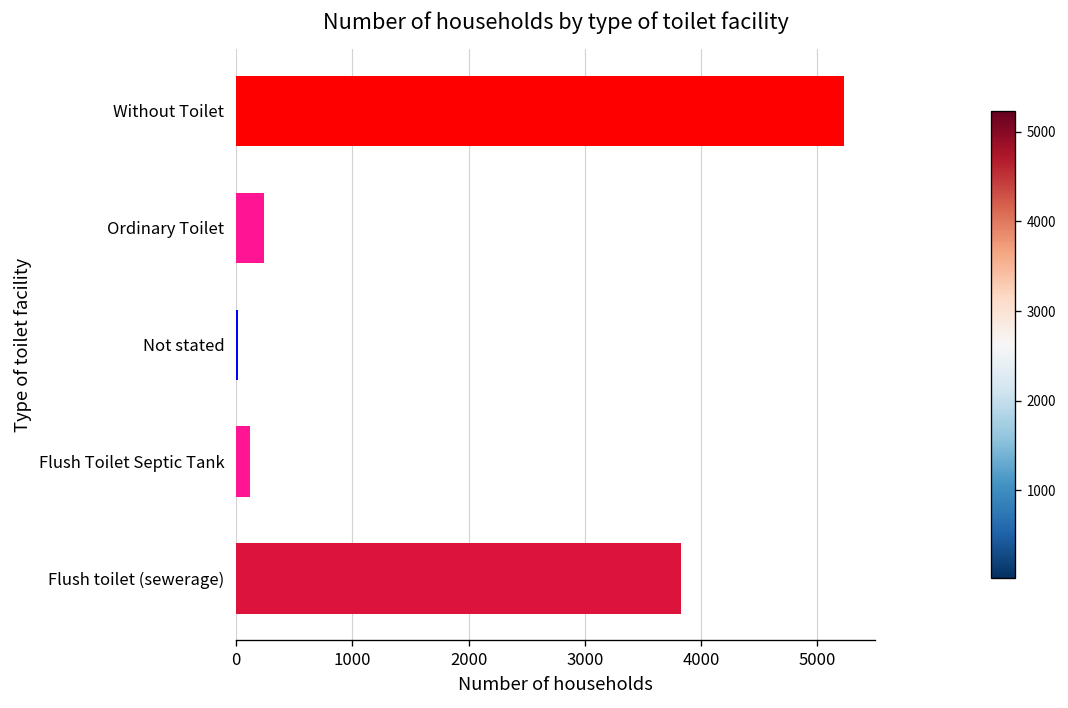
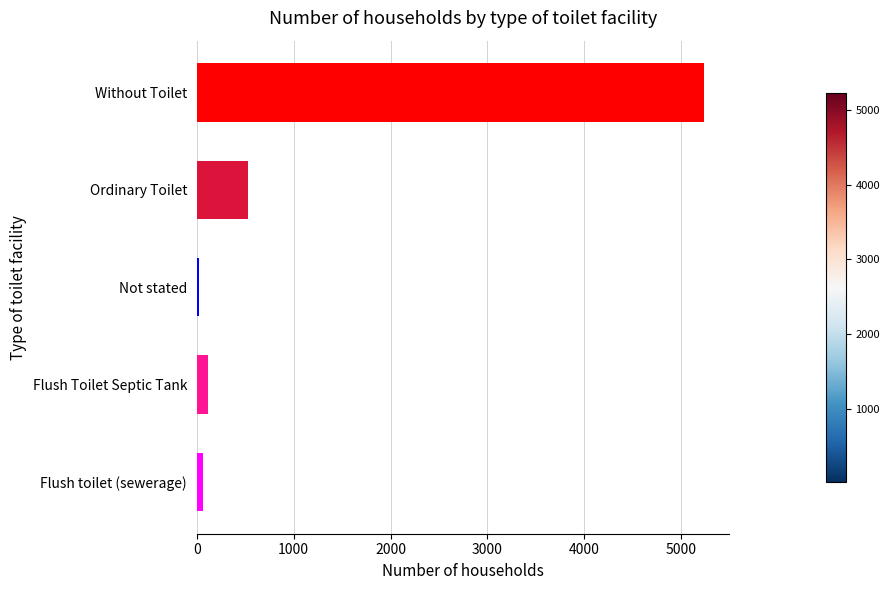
  {
    "Without Toilet": 5200,
-   "Ordinary Toilet": 200,
+   "Ordinary Toilet": 500,
    "Flush Toilet Septic Tank": 100,
-   "Flush toilet (sewerage)": 3800
+   "Flush toilet (sewerage)": 100
  }
